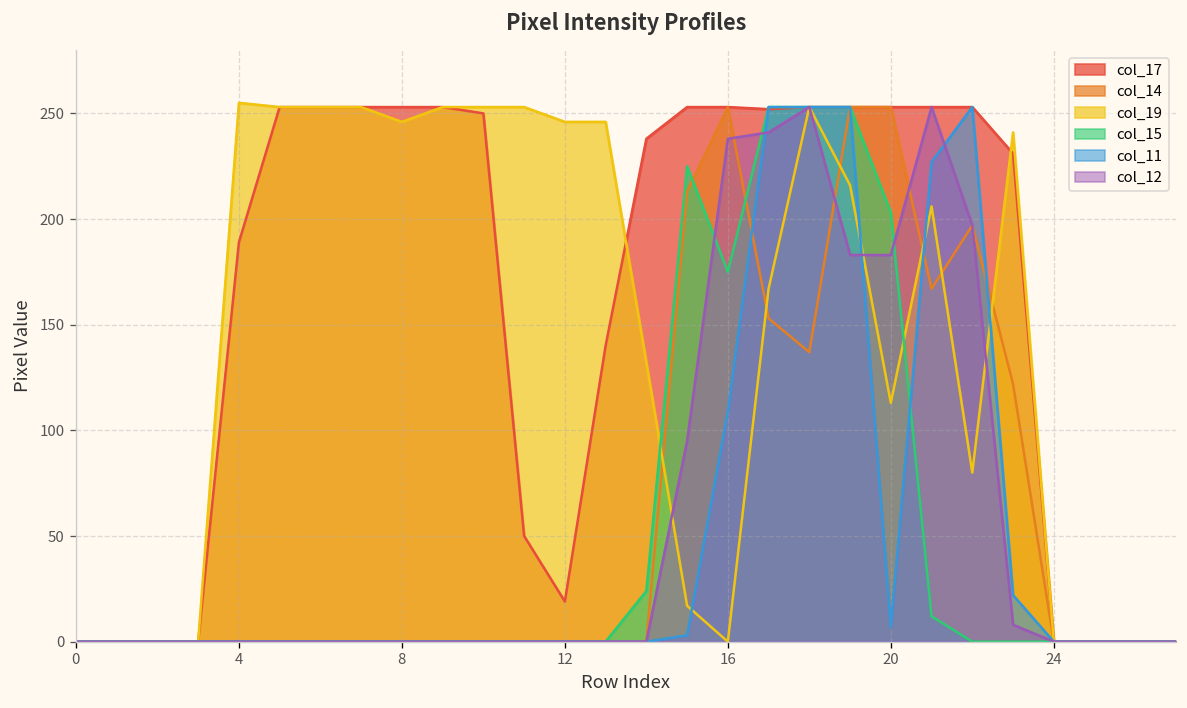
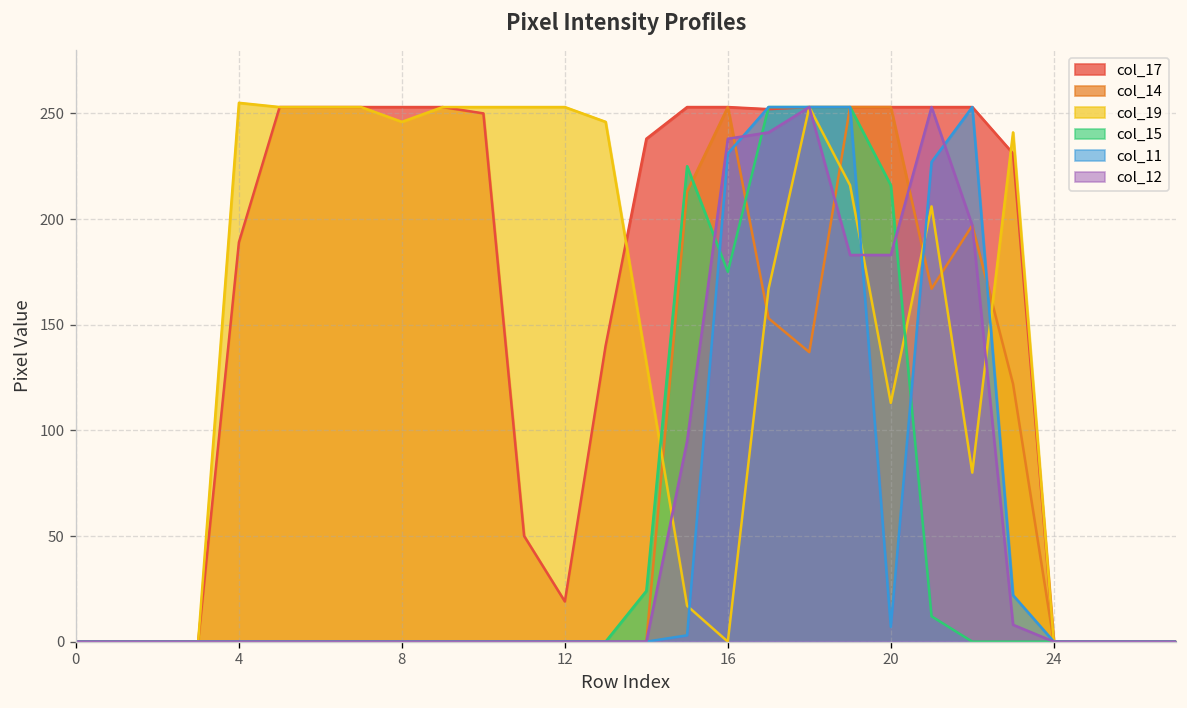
  {
    "col_19": {
      "4": 255,
      "8": 246,
-     "12": 246,
+     "12": 253,
      "16": 0,
      "20": 113
    },
    "col_15": {
      "16": 175,
-     "20": 203
+     "20": 216
    },
    "col_11": {
-     "16": 109,
+     "16": 231,
      "20": 7
    },
    "col_12": {
      "16": 238,
      "20": 183
    }
  }
